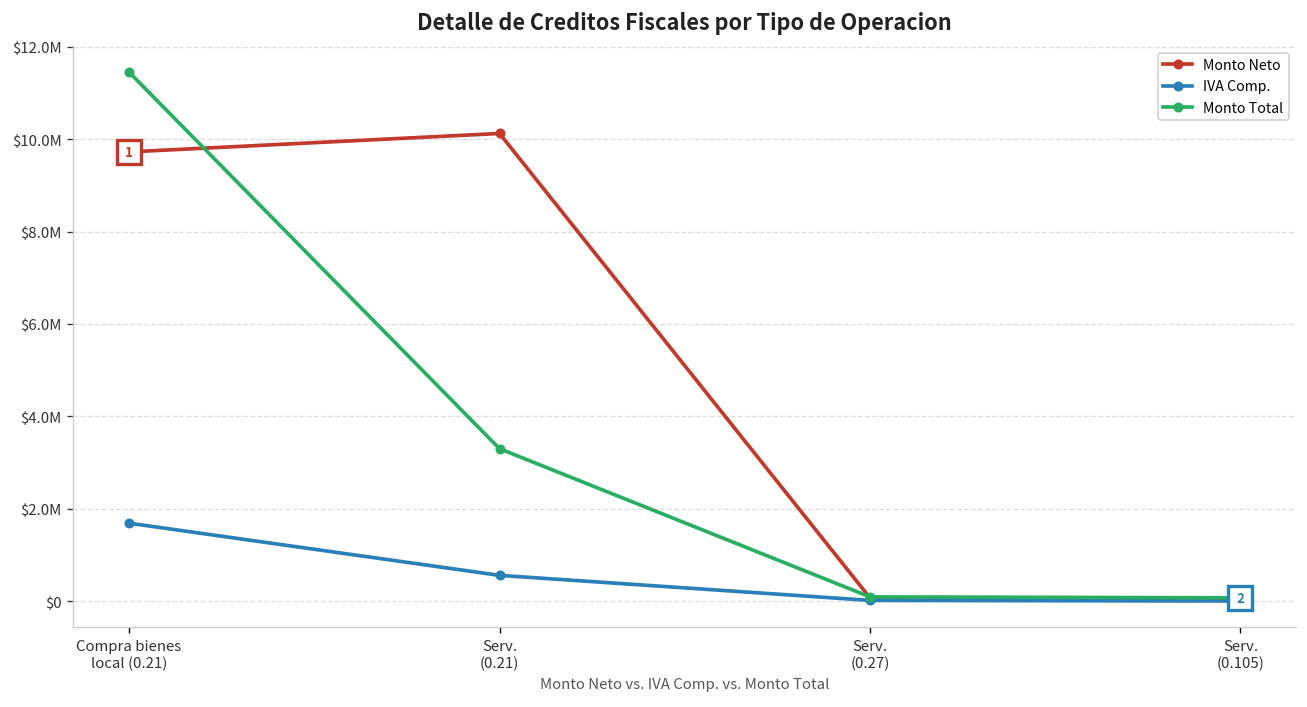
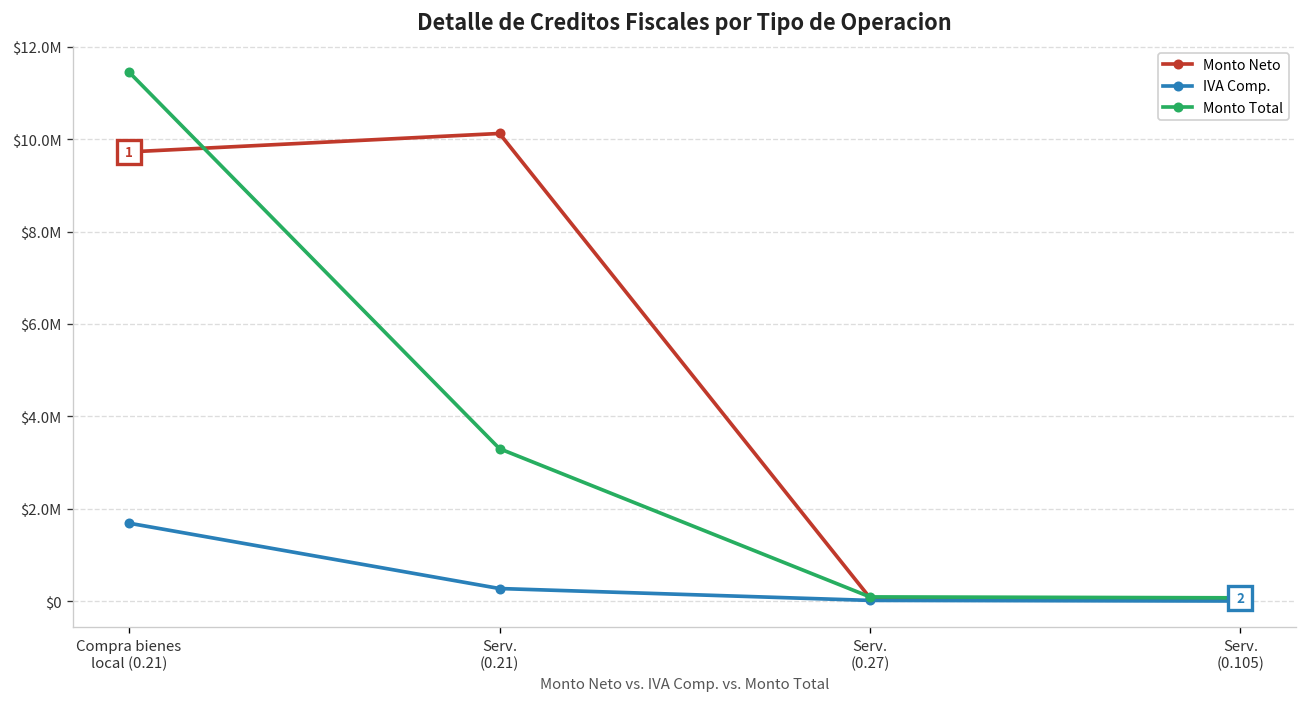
  {
    "Monto Neto": {
      "Serv. (0.21)": "$10100000"
    },
    "IVA Comp.": {
      "Compra bienes local (0.21)": "$1700000",
-     "Serv. (0.21)": "$600000"
+     "Serv. (0.21)": "$300000"
    },
    "Monto Total": {
      "Compra bienes local (0.21)": "$11400000",
      "Serv. (0.21)": "$3300000"
    }
  }
